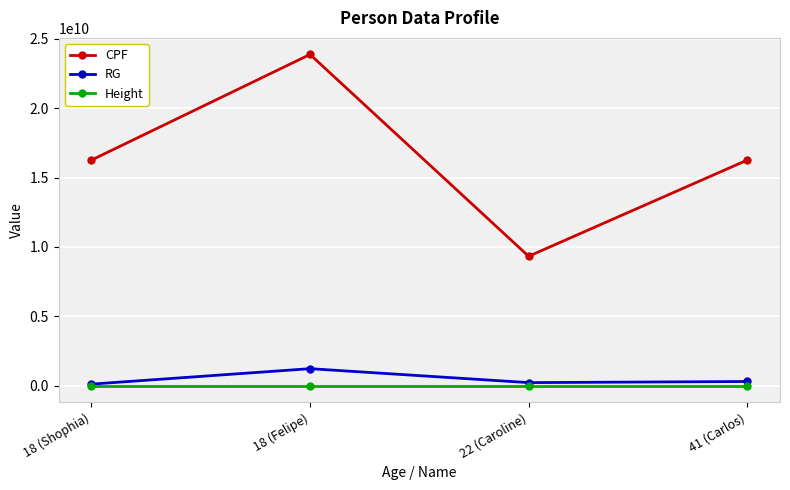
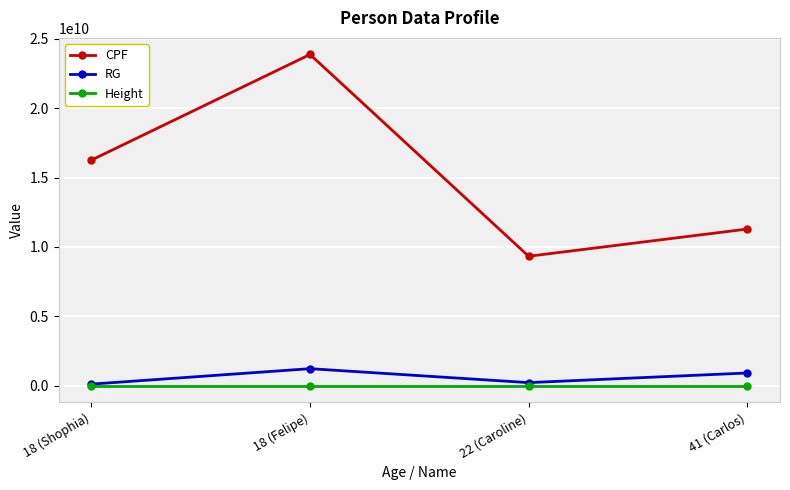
  {
    "CPF": {
      "18 (Shophia)": 16300000000,
      "18 (Felipe)": 23900000000,
      "22 (Caroline)": 9300000000,
-     "41 (Carlos)": 16300000000
+     "41 (Carlos)": 11300000000
    },
    "RG": {
      "18 (Felipe)": 1200000000,
      "22 (Caroline)": 200000000,
-     "41 (Carlos)": 300000000
+     "41 (Carlos)": 900000000
    },
    "Height": {
      "18 (Felipe)": 0,
      "22 (Caroline)": 0,
      "41 (Carlos)": 0
    }
  }
